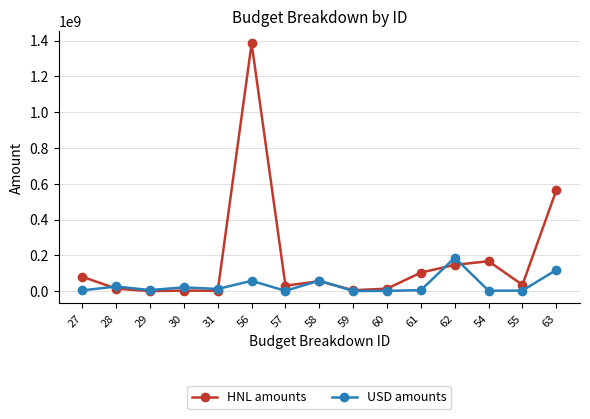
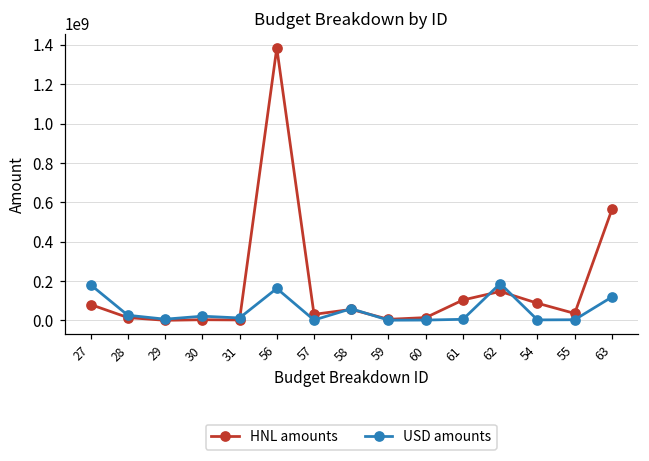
  {
    "HNL amounts": {
      "27": 80000000,
      "30": 0,
      "56": 1380000000,
      "57": 30000000,
      "61": 100000000,
      "62": 150000000,
-     "54": 170000000,
+     "54": 90000000,
      "55": 30000000,
      "63": 560000000
    },
    "USD amounts": {
-     "27": 0,
+     "27": 180000000,
      "30": 20000000,
-     "56": 60000000,
+     "56": 160000000,
      "57": 0,
      "61": 10000000,
      "62": 190000000,
      "54": 0,
      "55": 0,
      "63": 120000000
    }
  }
